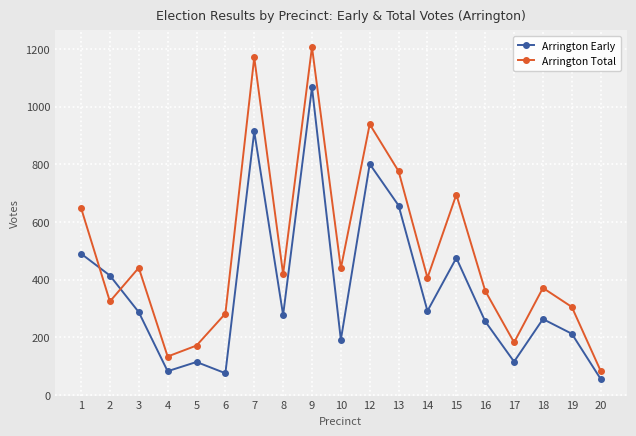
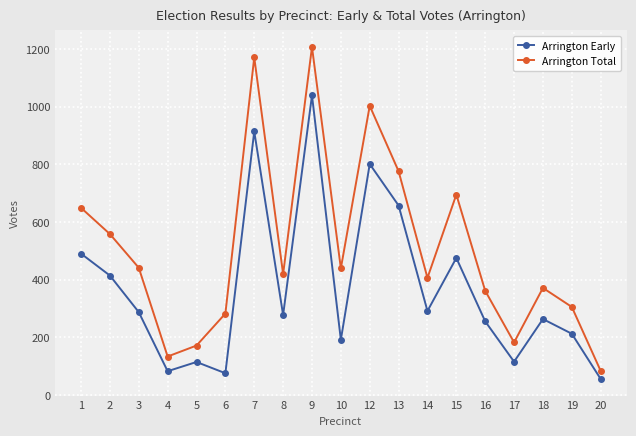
  {
    "Arrington Early": {
      "1": 490,
      "2": 410,
      "3": 290,
      "4": 80,
      "5": 110,
      "6": 80,
      "7": 910,
      "8": 280,
-     "9": 1070,
+     "9": 1040,
      "10": 190,
      "12": 800,
      "13": 660,
      "14": 290,
      "15": 480,
      "16": 260,
      "17": 120,
      "18": 260,
      "19": 210,
      "20": 60
    },
    "Arrington Total": {
      "1": 650,
-     "2": 320,
+     "2": 560,
      "3": 440,
      "4": 130,
      "5": 170,
      "6": 280,
      "7": 1170,
      "8": 420,
      "9": 1210,
      "10": 440,
-     "12": 940,
+     "12": 1000,
      "13": 780,
      "14": 410,
      "15": 700,
      "16": 360,
      "17": 180,
      "18": 370,
      "19": 310,
      "20": 80
    }
  }
